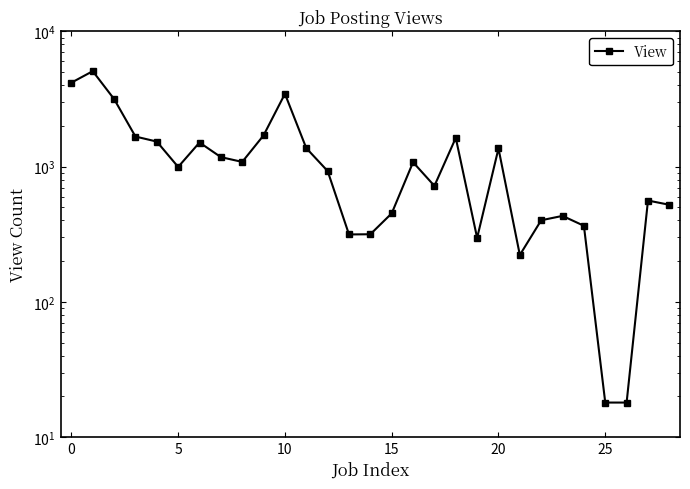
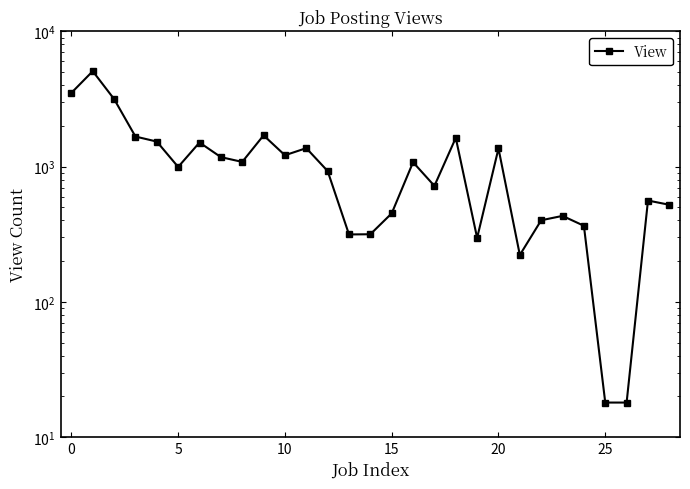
  {
-   "0": 4200,
+   "0": 3500,
    "5": 1000,
-   "10": 3500,
+   "10": 1200,
    "15": 450,
    "20": 1400,
    "25": 18
  }
